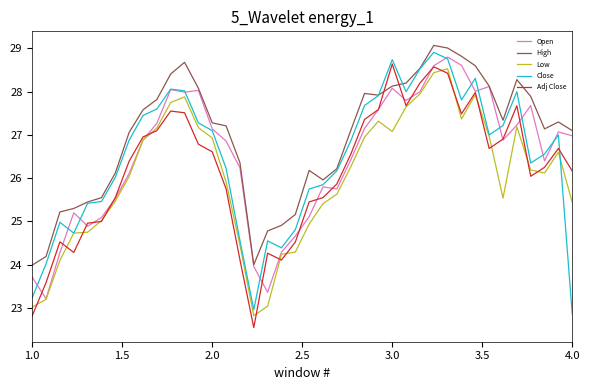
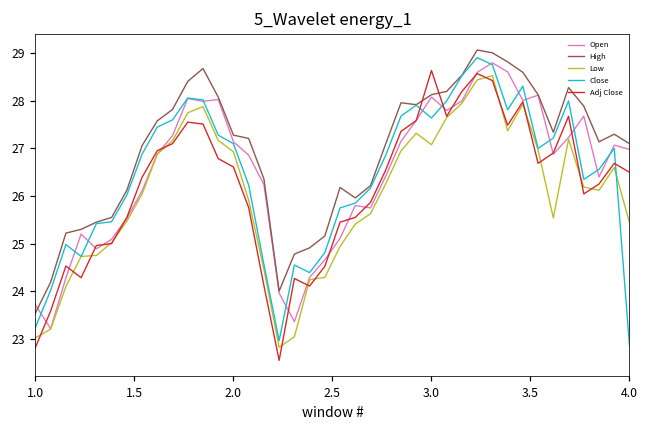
  {
    "Open": {
      "1.0": 23.7,
      "4.0": 27.0
    },
    "High": {
-     "1.0": 24.0,
+     "1.0": 23.5,
      "2.0": 27.3,
      "4.0": 27.1
    },
    "Low": {
      "1.0": 23.0,
      "2.0": 26.9,
      "3.0": 27.1,
      "4.0": 25.4
    },
    "Close": {
      "1.0": 23.2,
-     "3.0": 28.7,
+     "3.0": 27.6,
      "4.0": 22.9
    },
    "Adj Close": {
      "1.0": 22.8,
      "2.0": 26.6,
      "3.0": 28.6,
-     "4.0": 26.2
+     "4.0": 26.5
    }
  }
